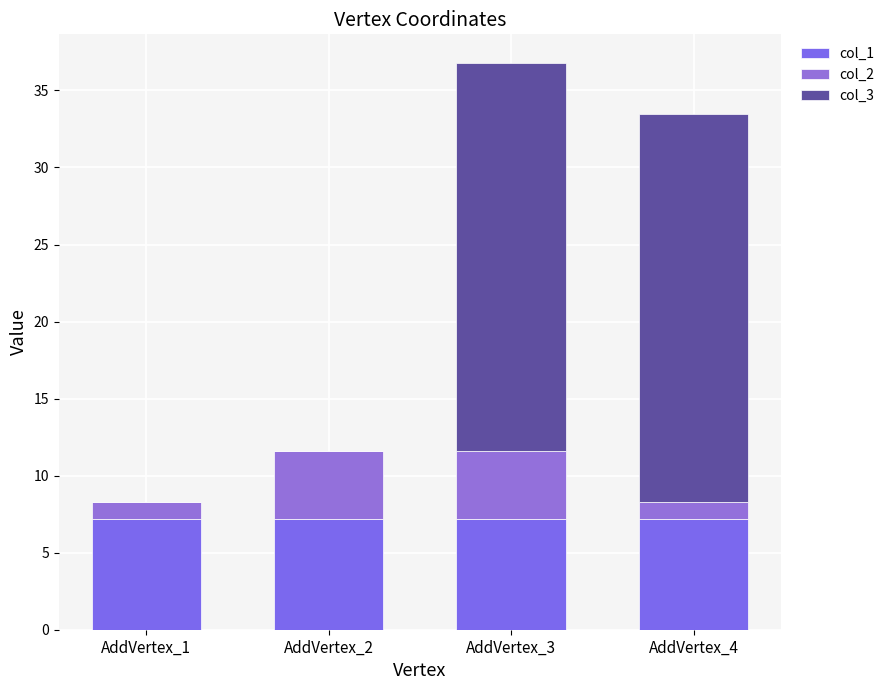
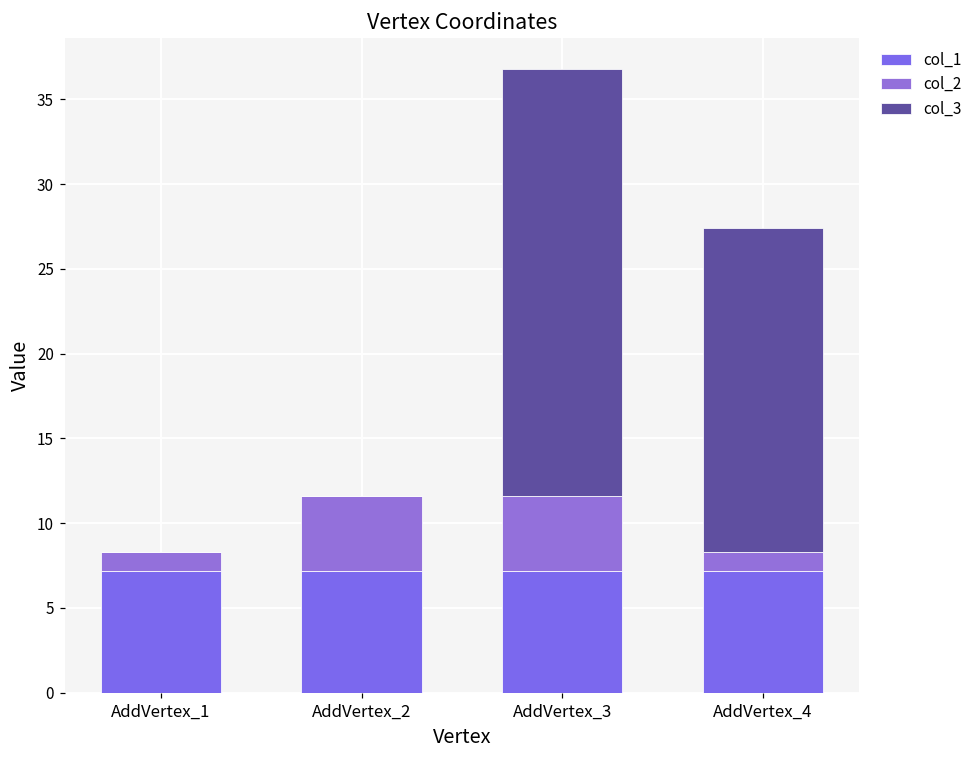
  {
    "col_3": {
      "AddVertex_1": 0.0,
      "AddVertex_2": 0.0,
      "AddVertex_3": 25.2,
-     "AddVertex_4": 25.2
+     "AddVertex_4": 19.1
    }
  }
